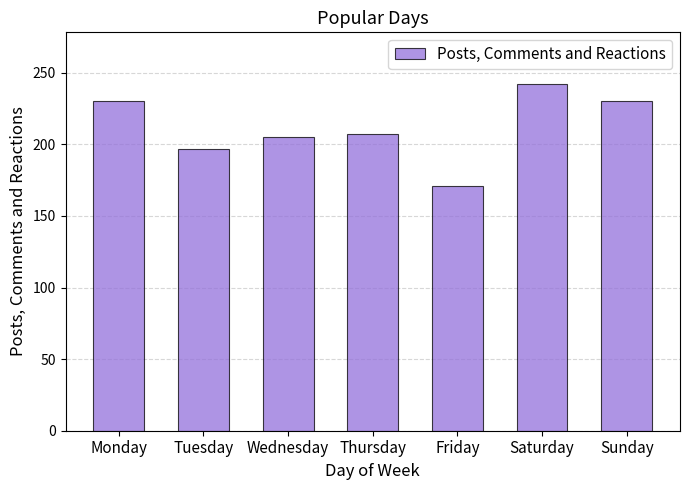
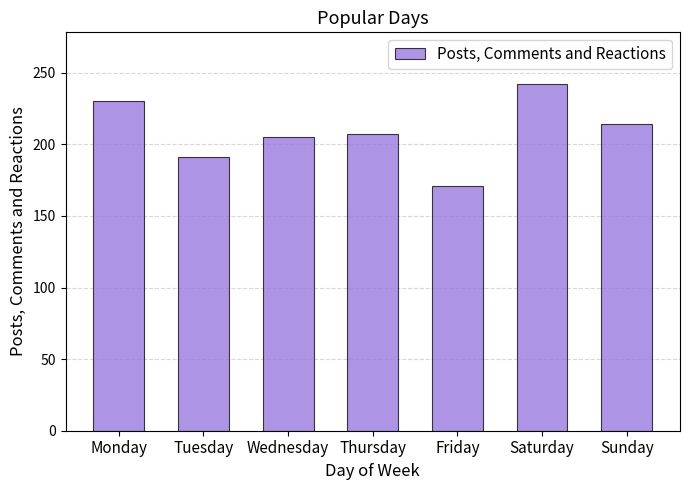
  {
    "Monday": 230,
-   "Tuesday": 197,
+   "Tuesday": 191,
    "Wednesday": 205,
    "Thursday": 207,
    "Friday": 171,
    "Saturday": 242,
-   "Sunday": 230
+   "Sunday": 214
  }
